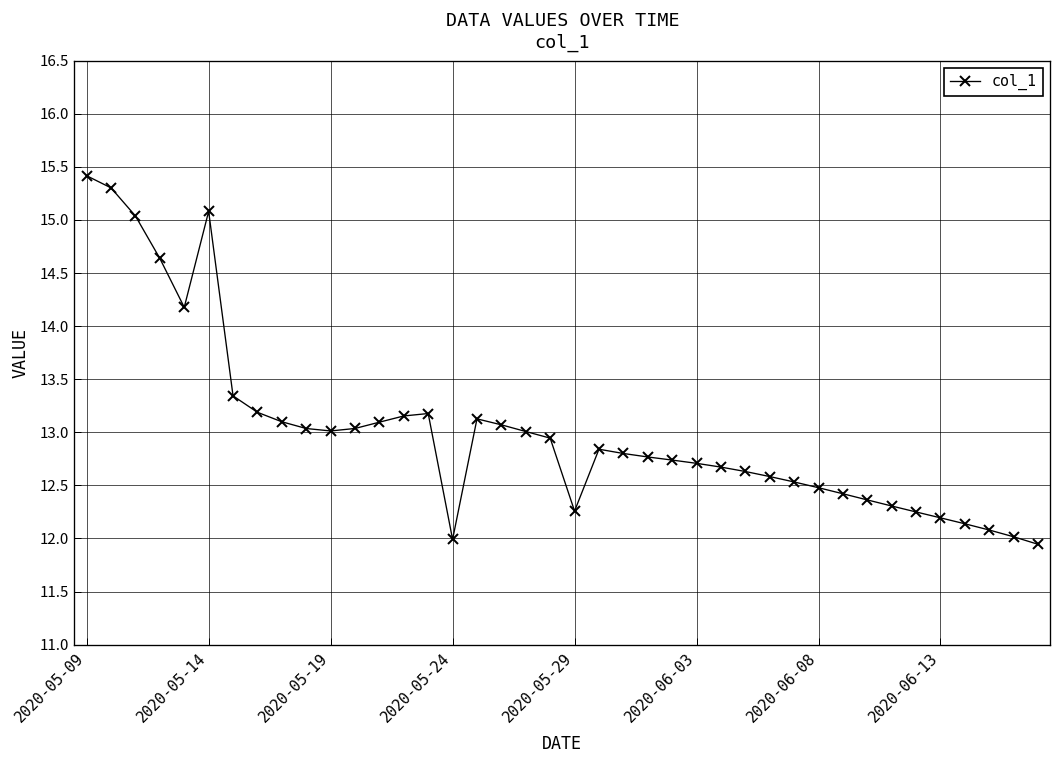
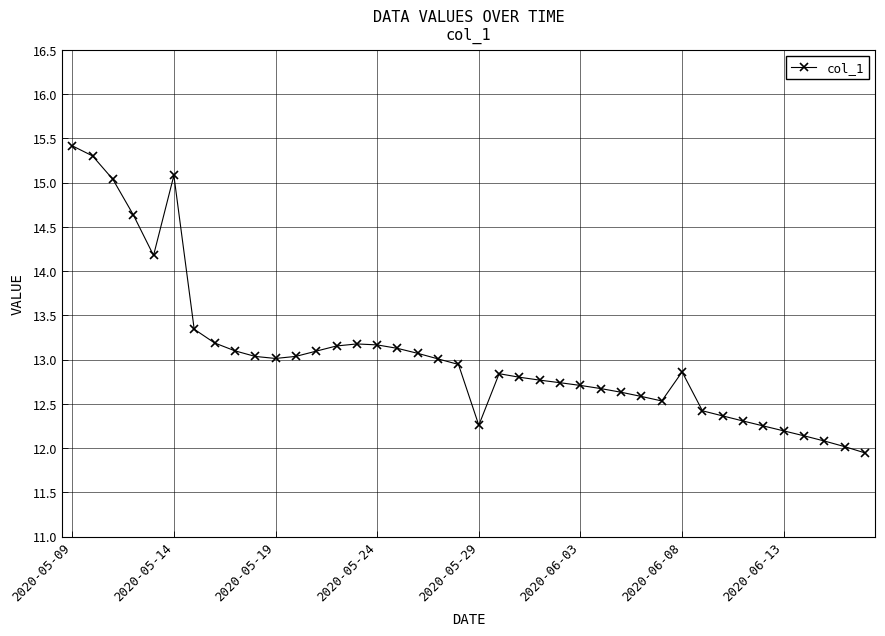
  {
    "2020-05-09": 15.4,
    "2020-05-14": 15.1,
    "2020-05-19": 13.0,
-   "2020-05-24": 12.0,
+   "2020-05-24": 13.2,
    "2020-05-29": 12.3,
    "2020-06-03": 12.7,
-   "2020-06-08": 12.5,
+   "2020-06-08": 12.9,
    "2020-06-13": 12.2
  }
